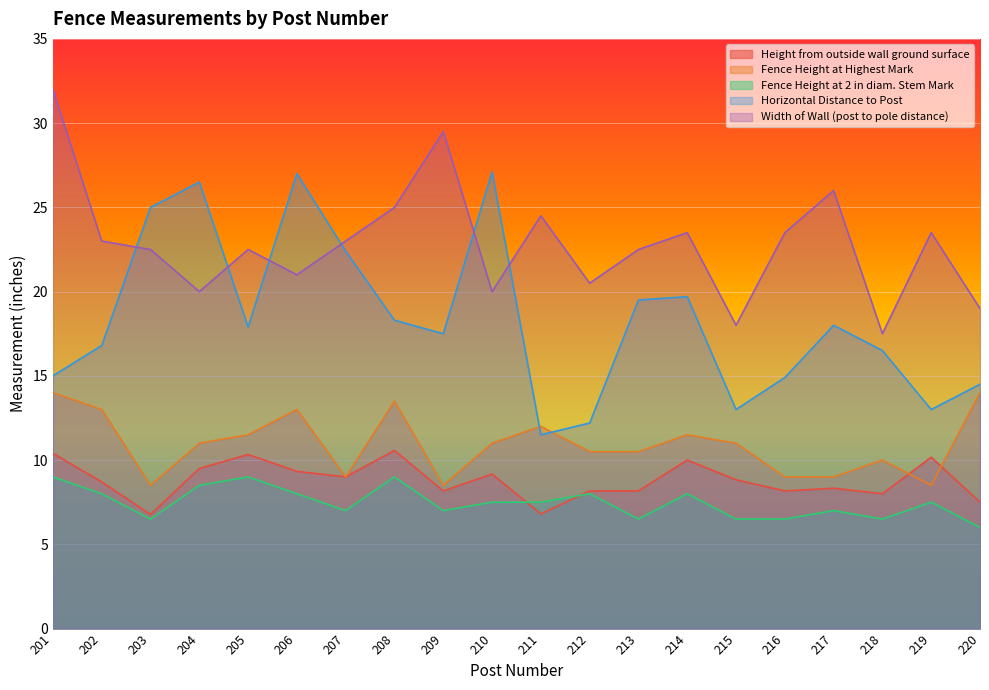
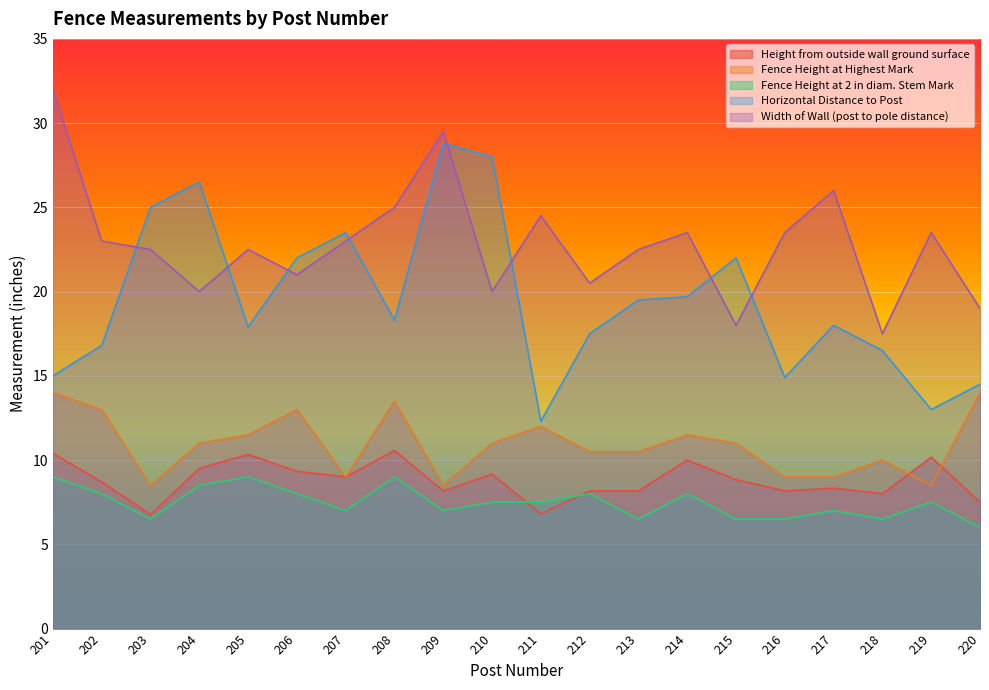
  {
    "Fence Height at 2 in diam. Stem Mark": {
      "201": 9.0,
      "202": 8.0,
      "203": 6.5,
      "204": 8.5,
      "205": 9.0,
      "206": 8.0,
      "207": 7.0,
      "208": 9.0,
      "209": 7.0,
      "210": 7.5,
      "211": 7.5,
      "212": 8.0,
      "213": 6.5,
      "214": 8.0,
      "215": 6.5,
      "216": 6.5,
      "217": 7.0,
      "218": 6.5,
      "219": 7.5,
      "220": 6.0
    },
    "Horizontal Distance to Post": {
      "201": 15.0,
      "202": 16.8,
      "203": 25.0,
      "204": 26.5,
      "205": 17.9,
-     "206": 27,
-     "207": 22.4,
+     "206": 22,
+     "207": 23.5,
      "208": 18.3,
-     "209": 17.5,
-     "210": 27.1,
-     "211": 11.5,
-     "212": 12.2,
+     "209": 28.8,
+     "210": 28.0,
+     "211": 12.3,
+     "212": 17.5,
      "213": 19.5,
      "214": 19.7,
-     "215": 13,
+     "215": 22,
      "216": 14.9,
      "217": 18.0,
      "218": 16.5,
      "219": 13.0,
      "220": 14.5
    },
    "Width of Wall (post to pole distance)": {
      "201": 32.0,
      "202": 23.0,
      "203": 22.5,
      "204": 20.0,
      "205": 22.5,
      "206": 21.0,
      "207": 23.0,
      "208": 25.0,
      "209": 29.5,
      "210": 20.0,
      "211": 24.5,
      "212": 20.5,
      "213": 22.5,
      "214": 23.5,
      "215": 18.0,
      "216": 23.5,
      "217": 26.0,
      "218": 17.5,
      "219": 23.5,
      "220": 19.0
    }
  }
